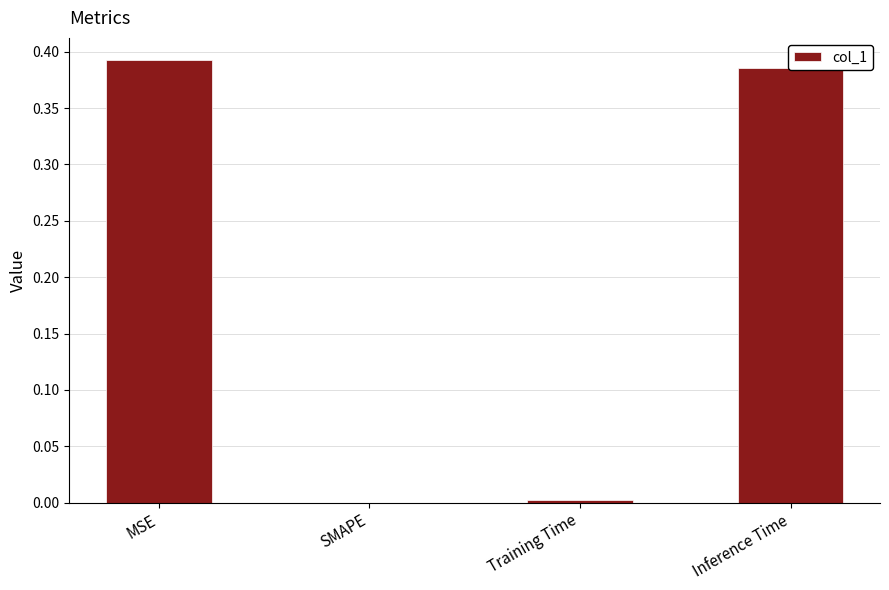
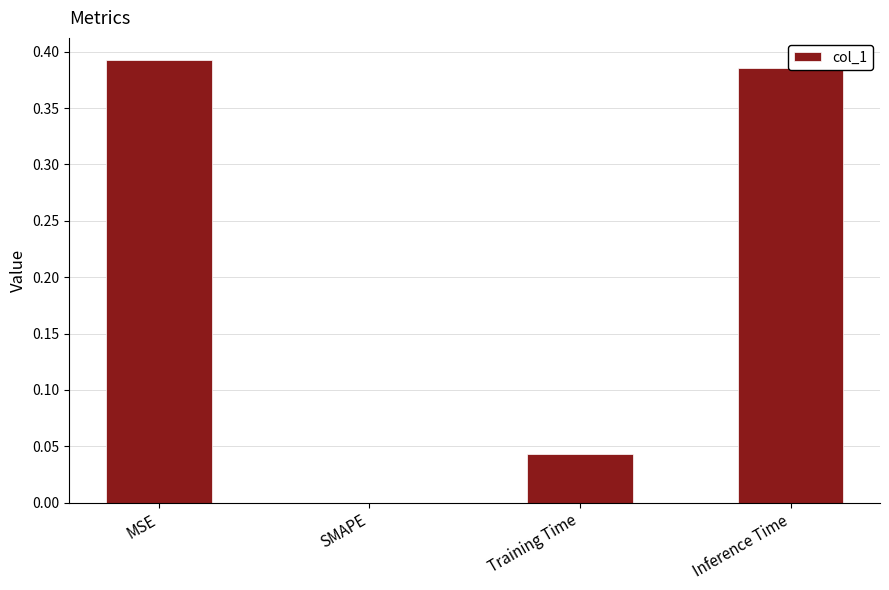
  {
    "MSE": 0.393,
    "SMAPE": 0.000,
-   "Training Time": 0.003
+   "Training Time": 0.043
  }
